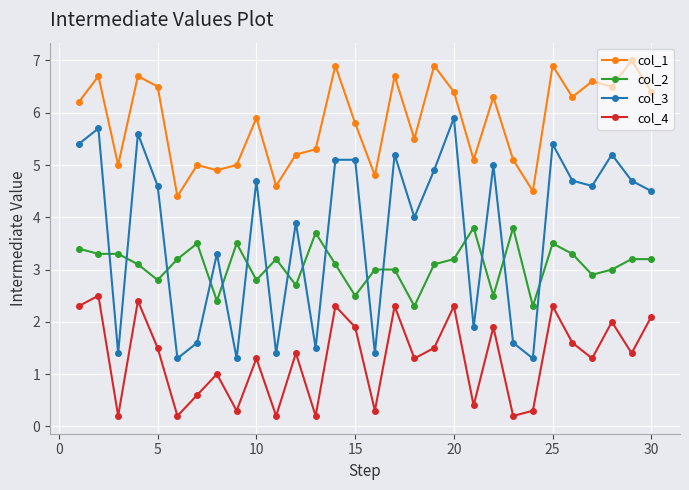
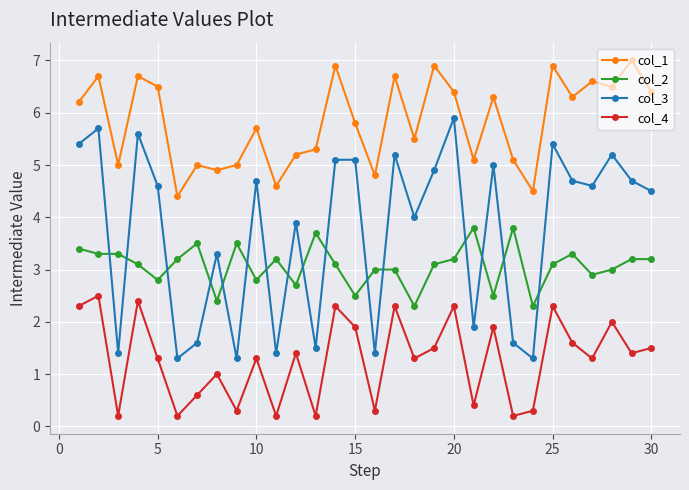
  {
    "col_1": {
      "5": 6.5,
-     "10": 5.9,
+     "10": 5.7,
      "15": 5.8,
      "20": 6.4,
      "25": 6.9
    },
    "col_2": {
      "5": 2.8,
      "10": 2.8,
      "15": 2.5,
      "20": 3.2,
-     "25": 3.5,
+     "25": 3.1,
      "30": 3.2
    },
    "col_3": {
      "5": 4.6,
      "10": 4.7,
      "15": 5.1,
      "20": 5.9,
      "25": 5.4,
      "30": 4.5
    },
    "col_4": {
-     "5": 1.5,
+     "5": 1.3,
      "10": 1.3,
      "15": 1.9,
      "20": 2.3,
      "25": 2.3,
-     "30": 2.1
+     "30": 1.5
    }
  }
